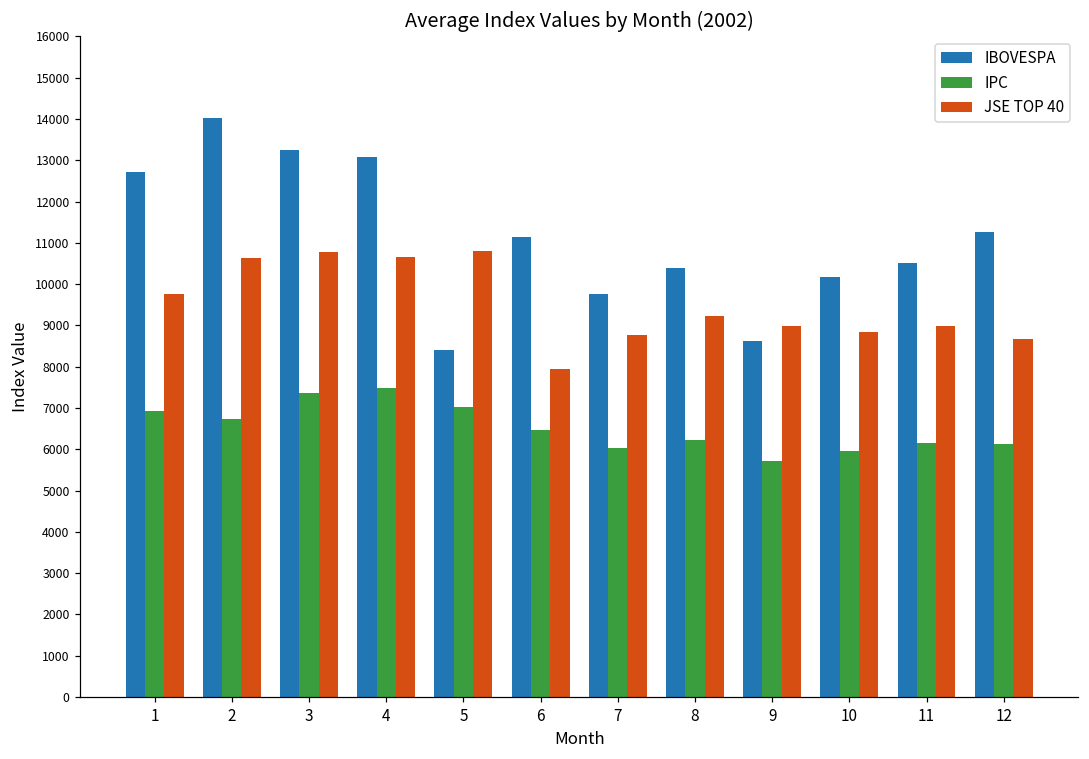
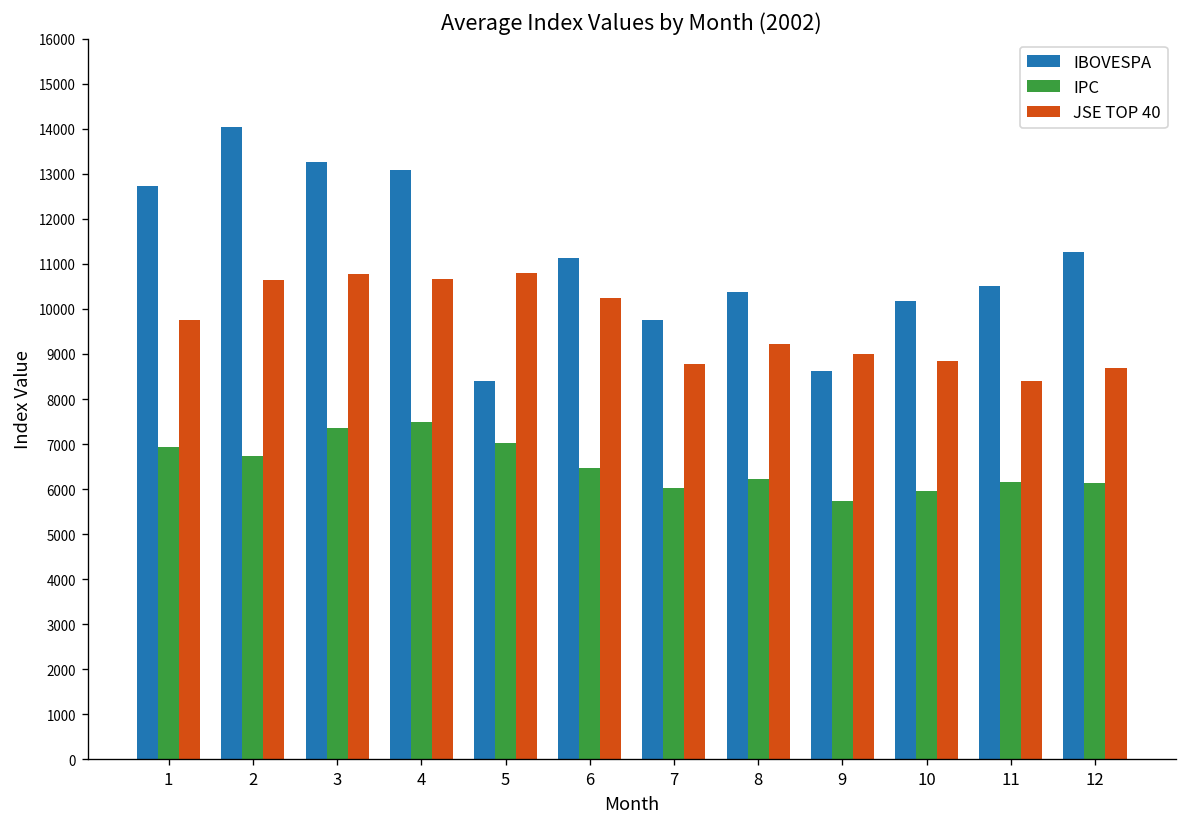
  {
    "IBOVESPA": {
      "1": 12700,
      "2": 14000,
      "3": 13300,
      "4": 13100,
      "5": 8400,
      "6": 11100,
      "7": 9800,
      "8": 10400,
      "9": 8600,
      "10": 10200,
      "11": 10500,
      "12": 11300
    },
    "IPC": {
      "1": 6900,
      "2": 6700,
      "3": 7400,
      "4": 7500,
      "5": 7000,
      "6": 6500,
      "7": 6000,
      "8": 6200,
      "9": 5700,
      "10": 6000,
      "11": 6200,
      "12": 6100
    },
    "JSE TOP 40": {
      "1": 9700,
      "2": 10600,
      "3": 10800,
      "4": 10700,
      "5": 10800,
-     "6": 7900,
+     "6": 10200,
      "7": 8800,
      "8": 9200,
      "9": 9000,
      "10": 8900,
-     "11": 9000,
+     "11": 8400,
      "12": 8700
    }
  }
